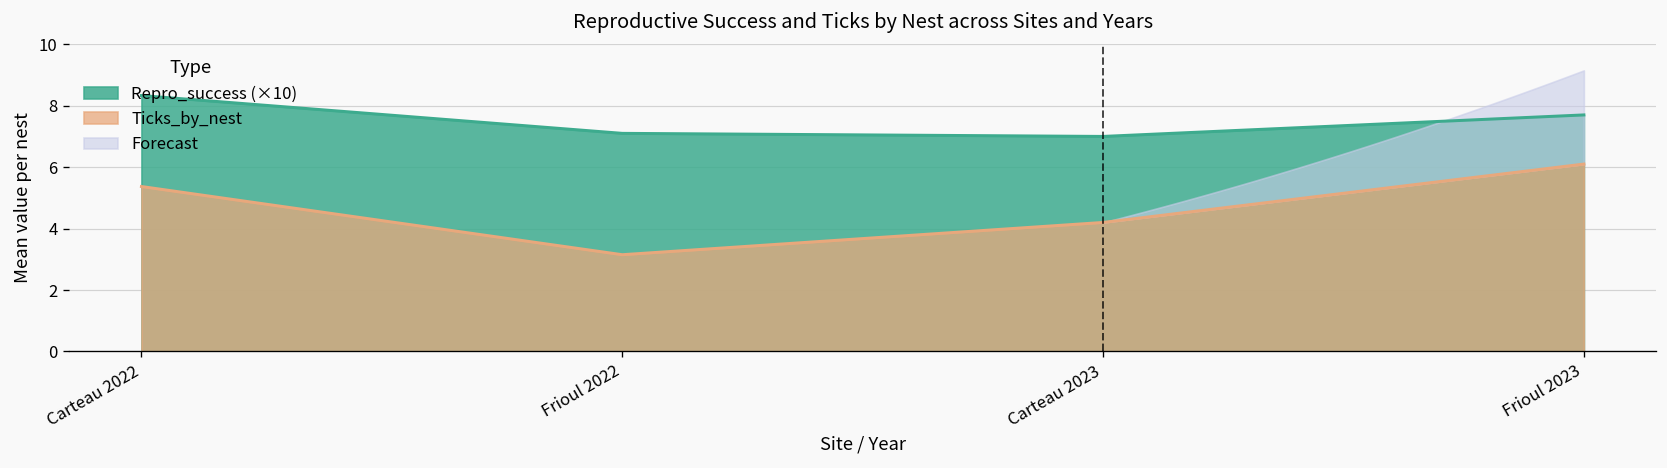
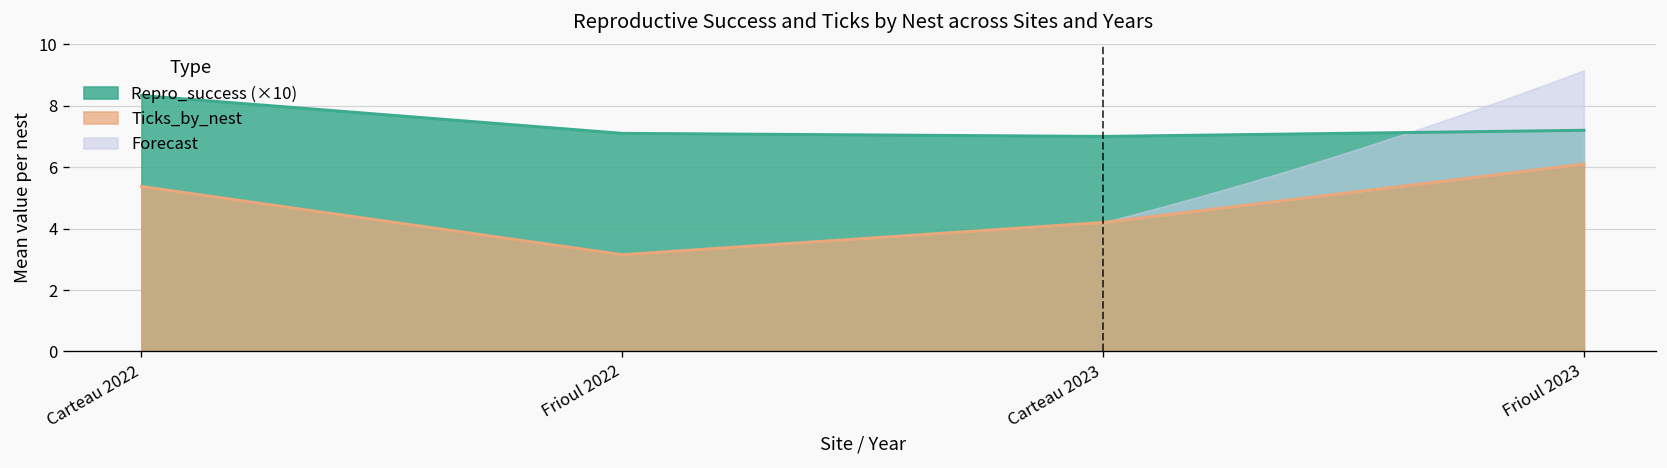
  {
    "Repro_success (×10)": {
      "Carteau 2022": 8.3,
      "Frioul 2022": 7.1,
      "Carteau 2023": 7.0,
-     "Frioul 2023": 7.7
+     "Frioul 2023": 7.2
    },
    "Ticks_by_nest": {
      "Carteau 2022": 5.4,
      "Frioul 2022": 3.2,
      "Frioul 2023": 6.1
    },
    "Forecast": {
      "Frioul 2023": 3.0
    }
  }
